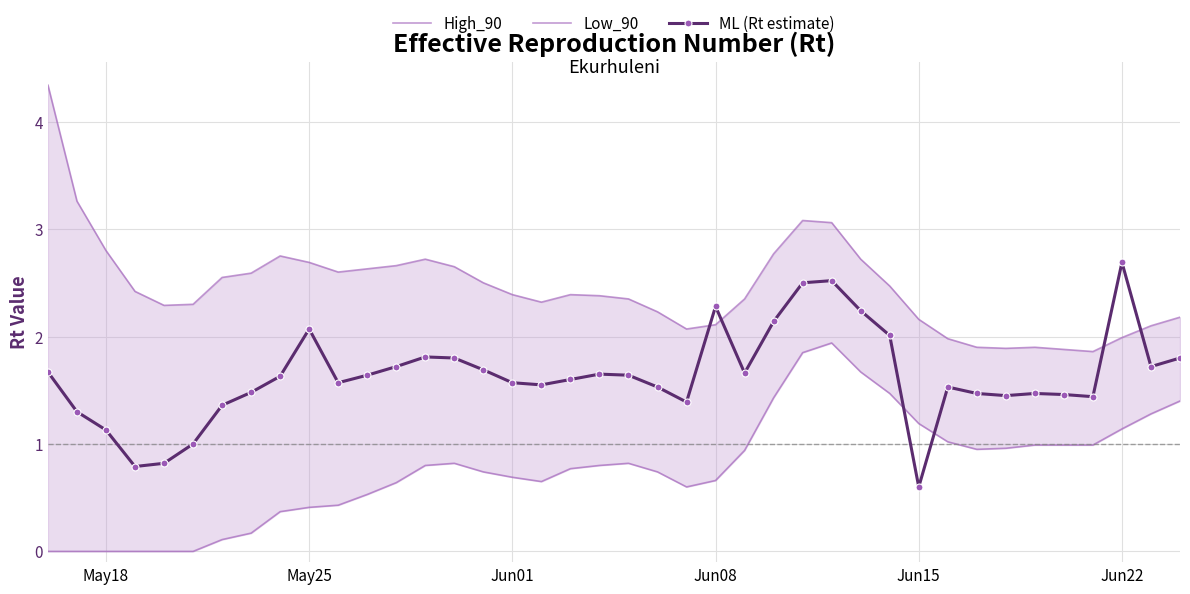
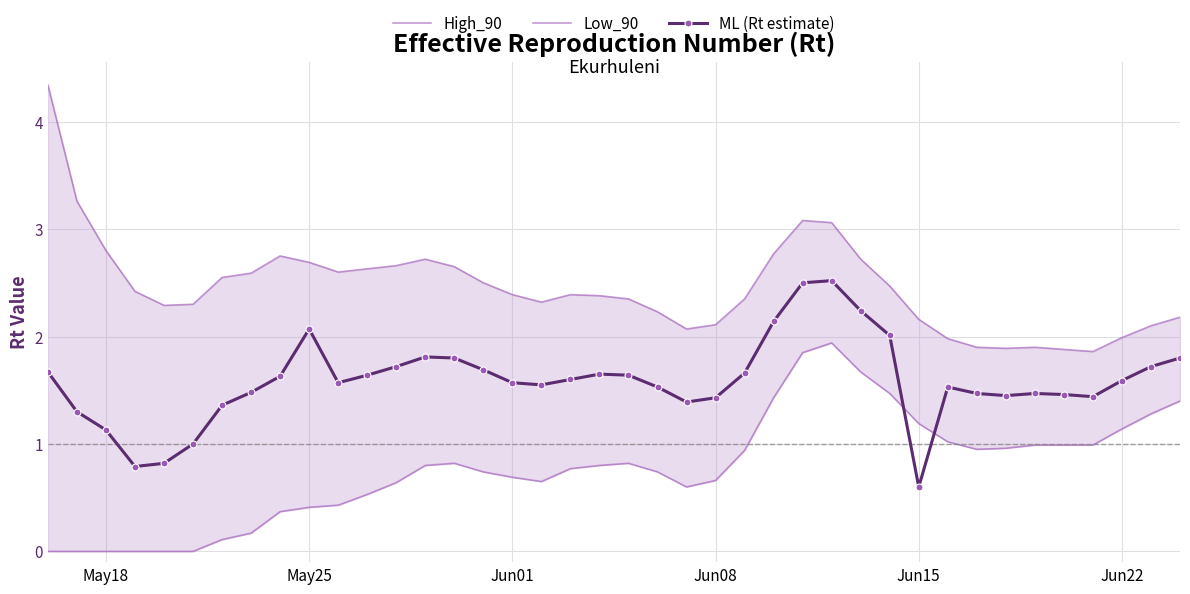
  {
    "ML (Rt estimate)": {
      "May18": 1.13,
      "May25": 2.07,
      "Jun01": 1.57,
-     "Jun08": 2.28,
+     "Jun08": 1.43,
      "Jun15": 0.60,
-     "Jun22": 2.69
+     "Jun22": 1.59
    }
  }
